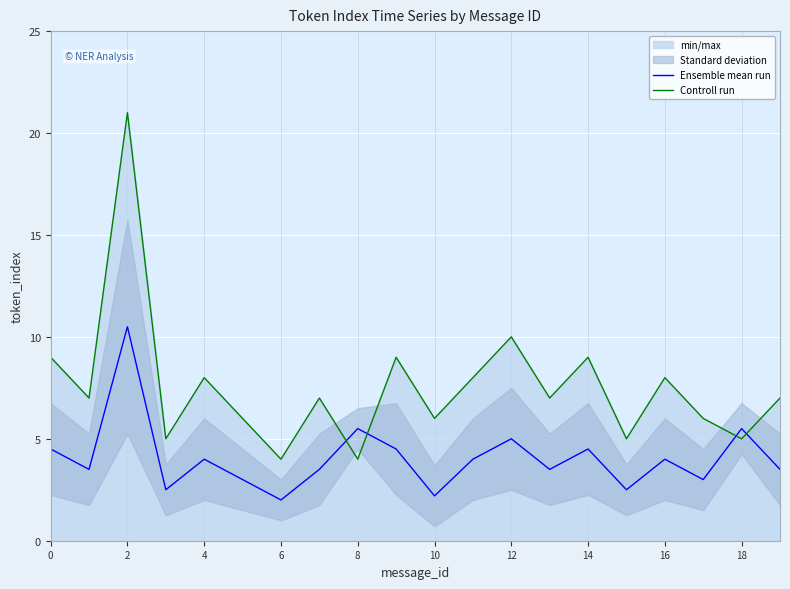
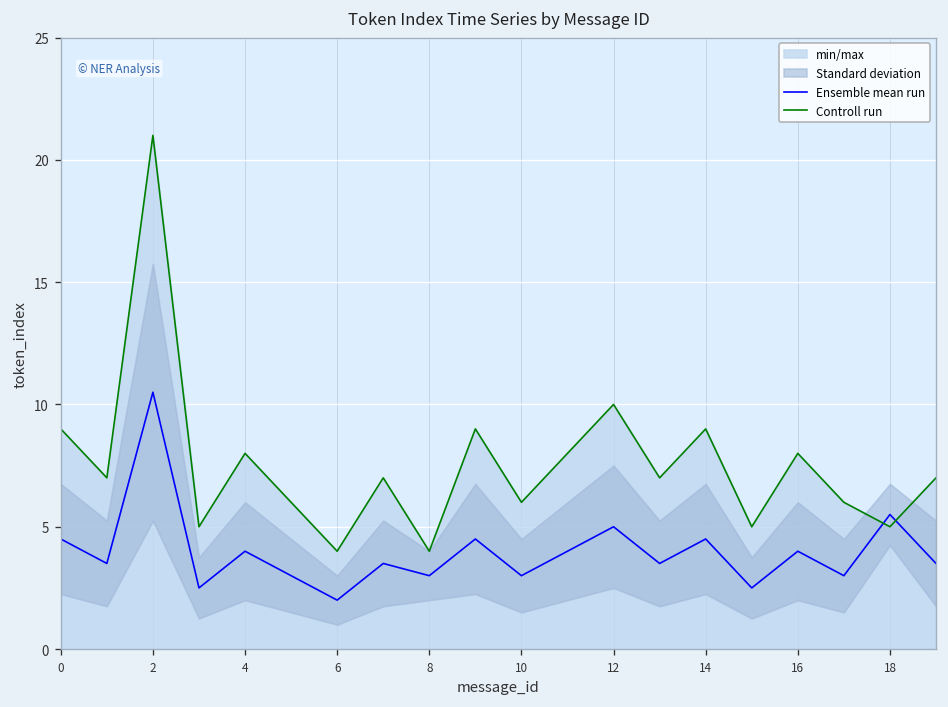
  {
    "Ensemble mean run": {
      "0": 4.5,
      "2": 10.5,
      "4": 4.0,
      "6": 2.0,
-     "8": 5.5,
-     "10": 2.2,
+     "8": 3.0,
+     "10": 3.0,
      "12": 5.0,
      "14": 4.5,
      "16": 4.0,
      "18": 5.5
    }
  }
